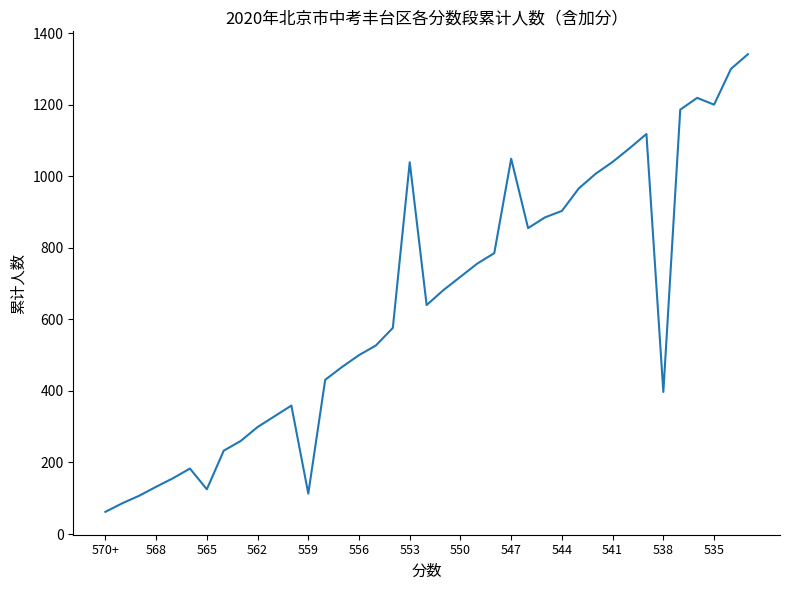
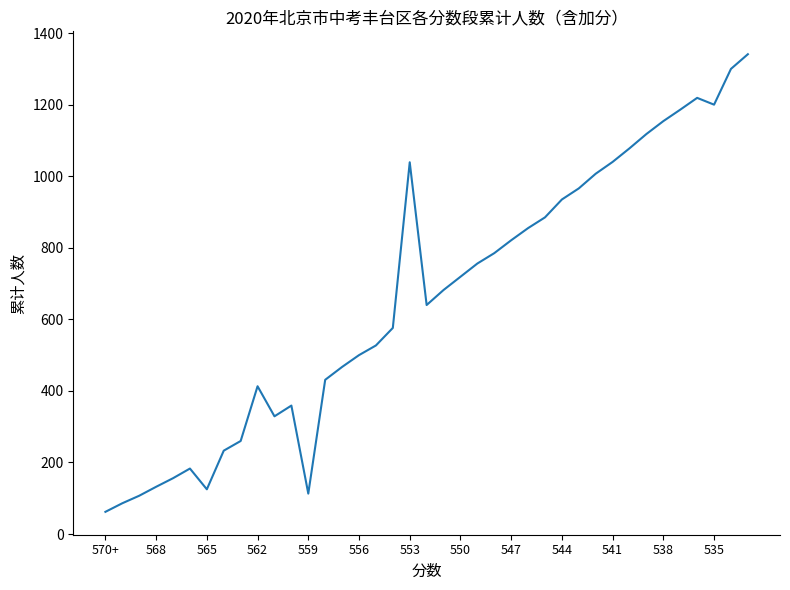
  {
    "570+": 60,
    "568": 130,
    "565": 130,
-   "562": 300,
+   "562": 410,
    "559": 110,
    "556": 500,
    "553": 1040,
    "550": 720,
-   "547": 1050,
-   "544": 900,
+   "547": 820,
+   "544": 940,
    "541": 1040,
-   "538": 400,
+   "538": 1150,
    "535": 1200
  }
